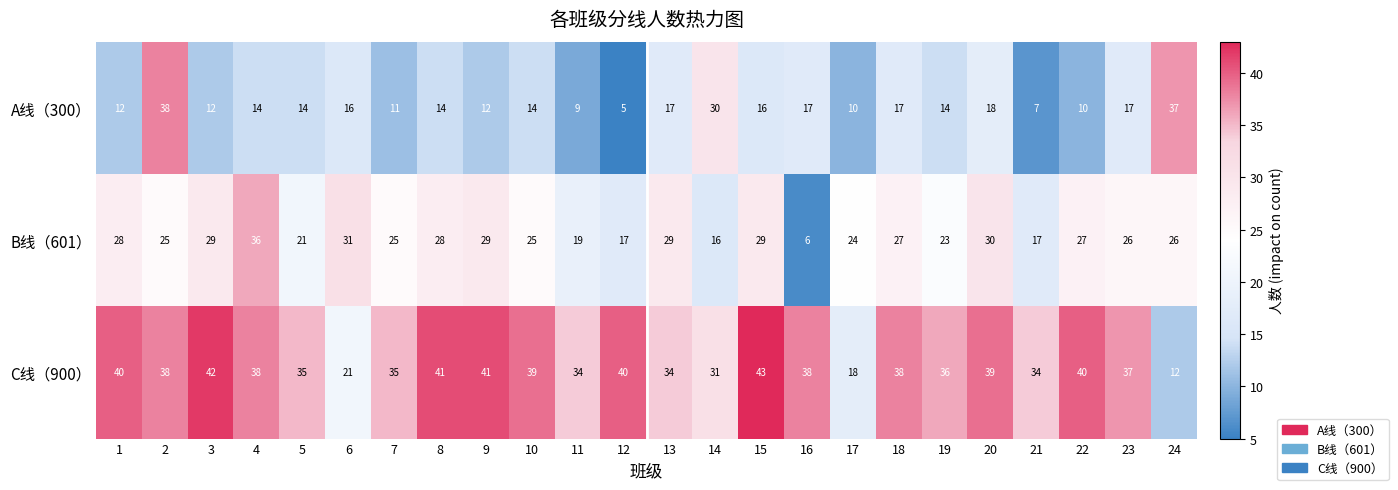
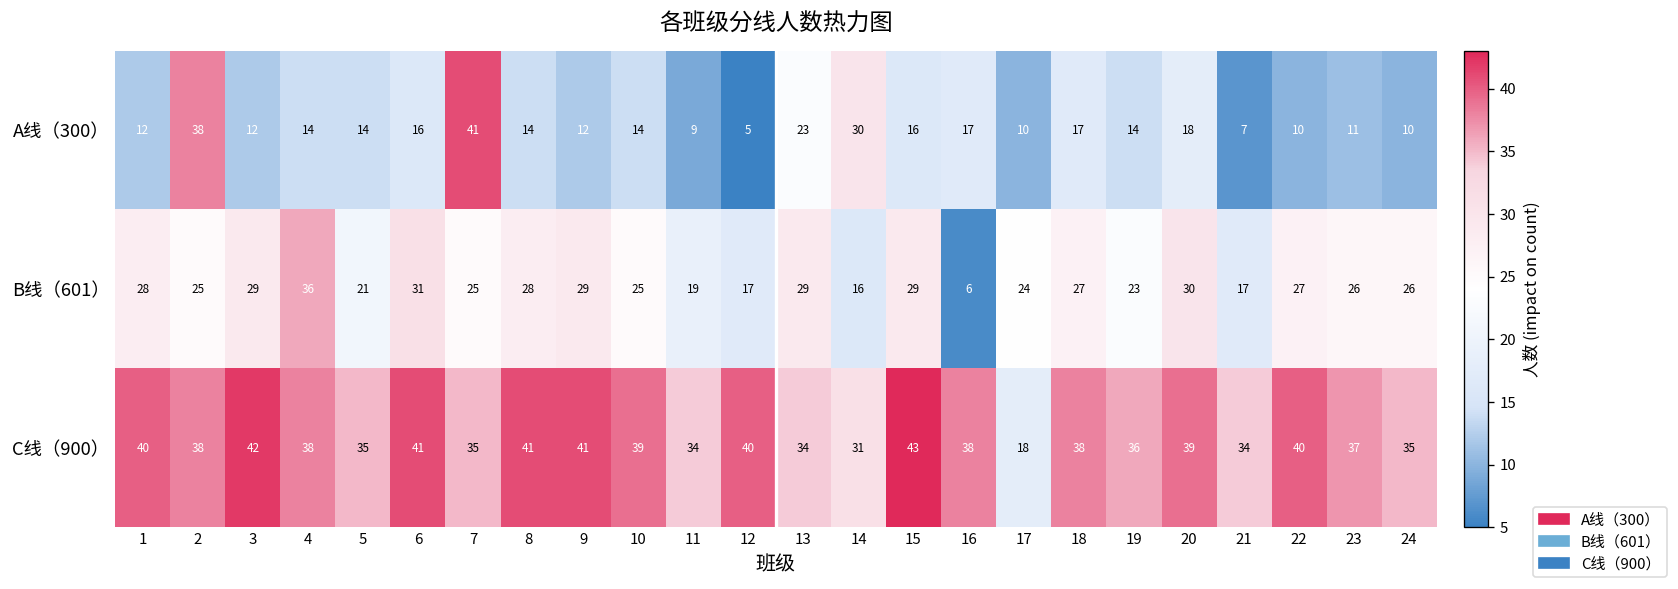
  {
    "A线（300）": {
      "1": 12,
      "2": 38,
      "3": 12,
      "4": 14,
      "5": 14,
      "6": 16,
-     "7": 11,
+     "7": 41,
      "8": 14,
      "9": 12,
      "10": 14,
      "11": 9,
      "12": 5,
-     "13": 17,
+     "13": 23,
      "14": 30,
      "15": 16,
      "16": 17,
      "17": 10,
      "18": 17,
      "19": 14,
      "20": 18,
      "21": 7,
      "22": 10,
-     "23": 17,
-     "24": 37
+     "23": 11,
+     "24": 10
    },
    "B线（601）": {
      "1": 28,
      "2": 25,
      "3": 29,
      "4": 36,
      "5": 21,
      "6": 31,
      "7": 25,
      "8": 28,
      "9": 29,
      "10": 25,
      "11": 19,
      "12": 17,
      "13": 29,
      "14": 16,
      "15": 29,
      "16": 6,
      "17": 24,
      "18": 27,
      "19": 23,
      "20": 30,
      "21": 17,
      "22": 27,
      "23": 26,
      "24": 26
    },
    "C线（900）": {
      "1": 40,
      "2": 38,
      "3": 42,
      "4": 38,
      "5": 35,
-     "6": 21,
+     "6": 41,
      "7": 35,
      "8": 41,
      "9": 41,
      "10": 39,
      "11": 34,
      "12": 40,
      "13": 34,
      "14": 31,
      "15": 43,
      "16": 38,
      "17": 18,
      "18": 38,
      "19": 36,
      "20": 39,
      "21": 34,
      "22": 40,
      "23": 37,
-     "24": 12
+     "24": 35
    }
  }
